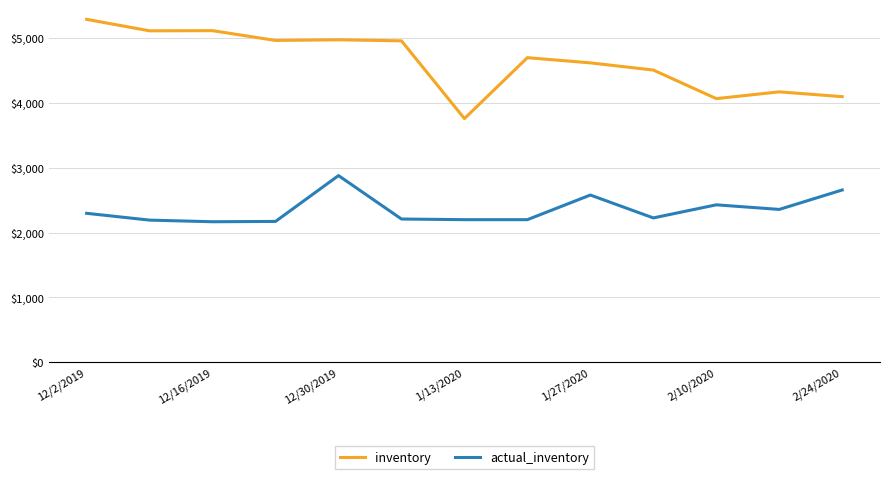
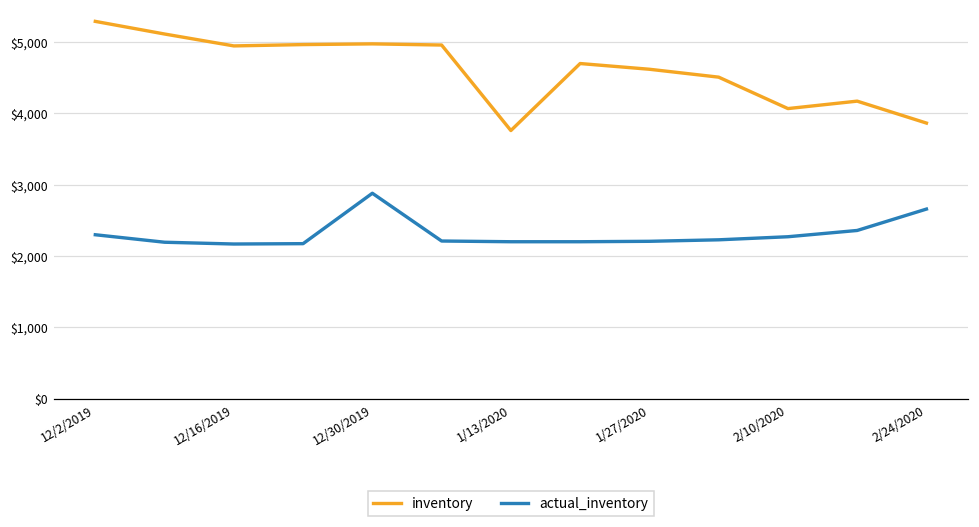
  {
    "inventory": {
      "12/2/2019": "$5,300",
-     "12/16/2019": "$5,100",
+     "12/16/2019": "$4,900",
      "12/30/2019": "$5,000",
      "1/13/2020": "$3,800",
      "1/27/2020": "$4,600",
      "2/10/2020": "$4,100",
-     "2/24/2020": "$4,100"
+     "2/24/2020": "$3,900"
    },
    "actual_inventory": {
      "12/2/2019": "$2,300",
      "12/16/2019": "$2,200",
      "12/30/2019": "$2,900",
      "1/13/2020": "$2,200",
-     "1/27/2020": "$2,600",
-     "2/10/2020": "$2,400",
+     "1/27/2020": "$2,200",
+     "2/10/2020": "$2,300",
      "2/24/2020": "$2,700"
    }
  }
